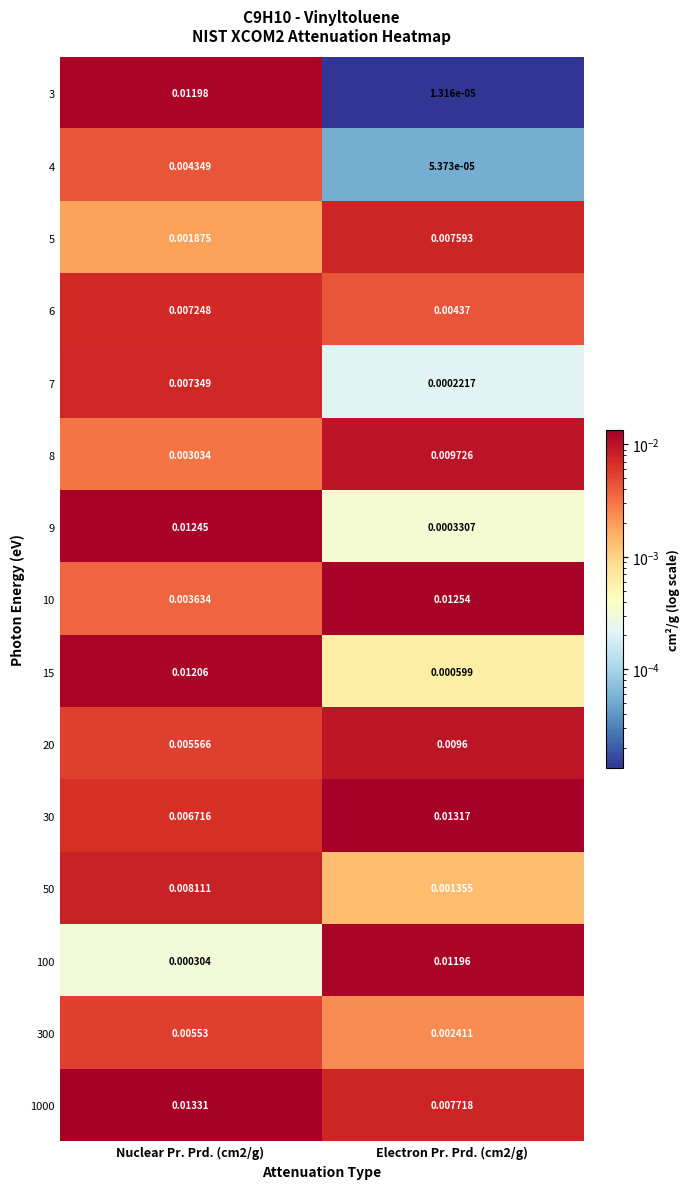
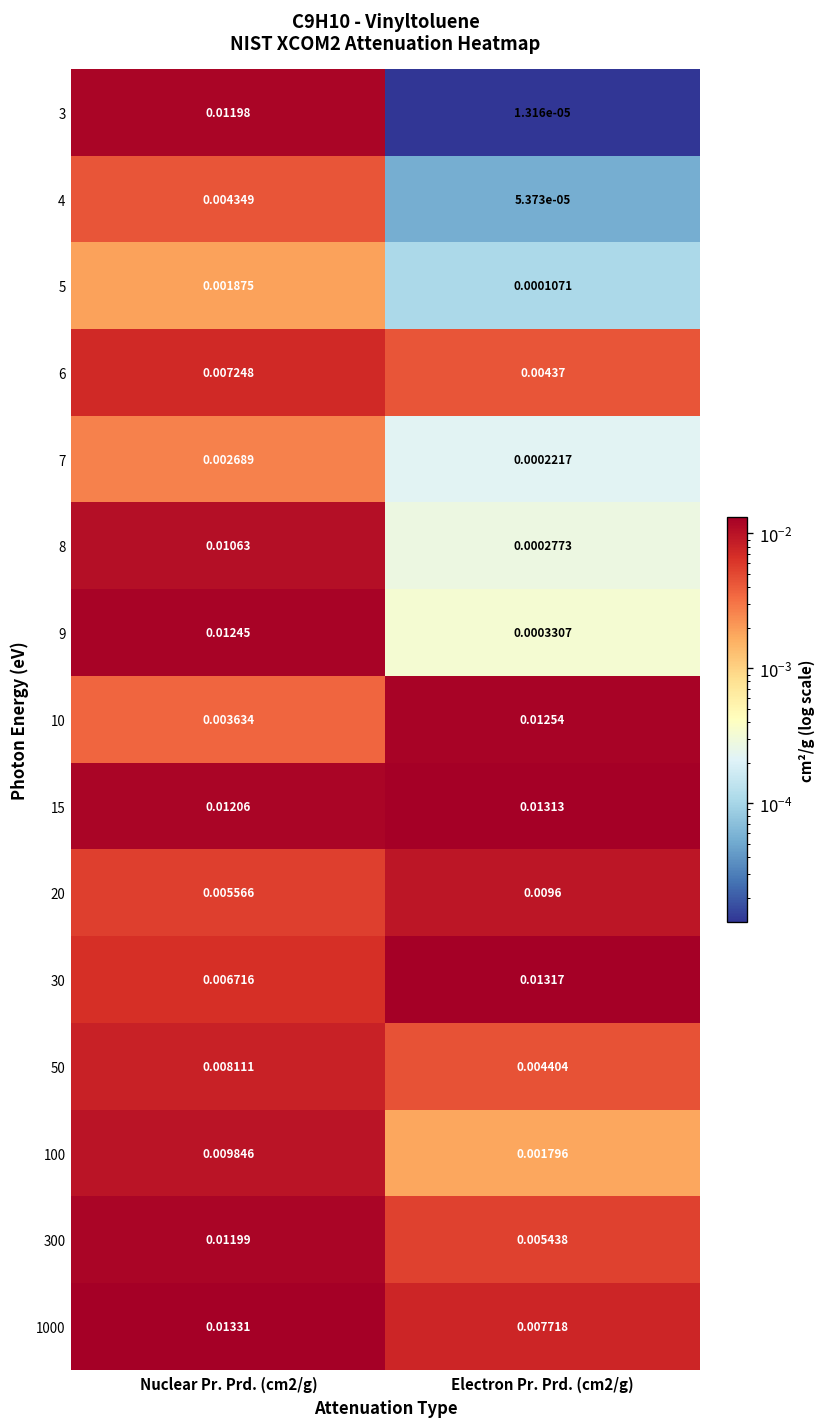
  {
    "3": {
      "Nuclear Pr. Prd. (cm2/g)": "0.01198",
      "Electron Pr. Prd. (cm2/g)": "1.316e-05"
    },
    "4": {
      "Nuclear Pr. Prd. (cm2/g)": "0.004349",
      "Electron Pr. Prd. (cm2/g)": "5.373e-05"
    },
    "5": {
      "Nuclear Pr. Prd. (cm2/g)": "0.001875",
-     "Electron Pr. Prd. (cm2/g)": "0.007593"
+     "Electron Pr. Prd. (cm2/g)": "0.0001071"
    },
    "6": {
      "Nuclear Pr. Prd. (cm2/g)": "0.007248",
      "Electron Pr. Prd. (cm2/g)": "0.00437"
    },
    "7": {
-     "Nuclear Pr. Prd. (cm2/g)": "0.007349",
+     "Nuclear Pr. Prd. (cm2/g)": "0.002689",
      "Electron Pr. Prd. (cm2/g)": "0.0002217"
    },
    "8": {
-     "Nuclear Pr. Prd. (cm2/g)": "0.003034",
-     "Electron Pr. Prd. (cm2/g)": "0.009726"
+     "Nuclear Pr. Prd. (cm2/g)": "0.01063",
+     "Electron Pr. Prd. (cm2/g)": "0.0002773"
    },
    "9": {
      "Nuclear Pr. Prd. (cm2/g)": "0.01245",
      "Electron Pr. Prd. (cm2/g)": "0.0003307"
    },
    "10": {
      "Nuclear Pr. Prd. (cm2/g)": "0.003634",
      "Electron Pr. Prd. (cm2/g)": "0.01254"
    },
    "15": {
      "Nuclear Pr. Prd. (cm2/g)": "0.01206",
-     "Electron Pr. Prd. (cm2/g)": "0.000599"
+     "Electron Pr. Prd. (cm2/g)": "0.01313"
    },
    "20": {
      "Nuclear Pr. Prd. (cm2/g)": "0.005566",
      "Electron Pr. Prd. (cm2/g)": "0.0096"
    },
    "30": {
      "Nuclear Pr. Prd. (cm2/g)": "0.006716",
      "Electron Pr. Prd. (cm2/g)": "0.01317"
    },
    "50": {
      "Nuclear Pr. Prd. (cm2/g)": "0.008111",
-     "Electron Pr. Prd. (cm2/g)": "0.001355"
+     "Electron Pr. Prd. (cm2/g)": "0.004404"
    },
    "100": {
-     "Nuclear Pr. Prd. (cm2/g)": "0.000304",
-     "Electron Pr. Prd. (cm2/g)": "0.01196"
+     "Nuclear Pr. Prd. (cm2/g)": "0.009846",
+     "Electron Pr. Prd. (cm2/g)": "0.001796"
    },
    "300": {
-     "Nuclear Pr. Prd. (cm2/g)": "0.00553",
-     "Electron Pr. Prd. (cm2/g)": "0.002411"
+     "Nuclear Pr. Prd. (cm2/g)": "0.01199",
+     "Electron Pr. Prd. (cm2/g)": "0.005438"
    },
    "1000": {
      "Nuclear Pr. Prd. (cm2/g)": "0.01331",
      "Electron Pr. Prd. (cm2/g)": "0.007718"
    }
  }
